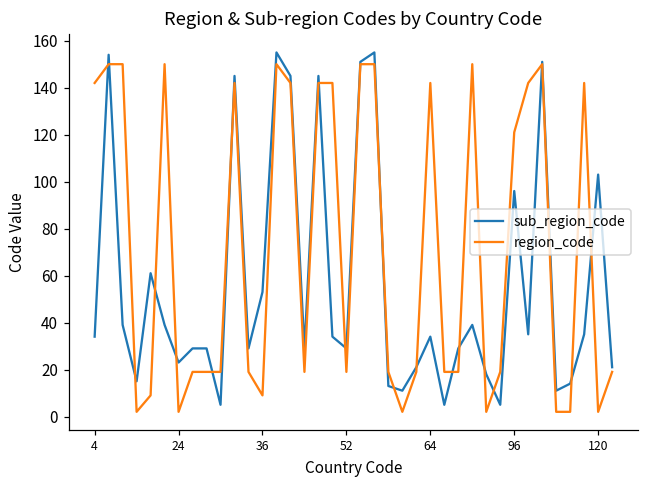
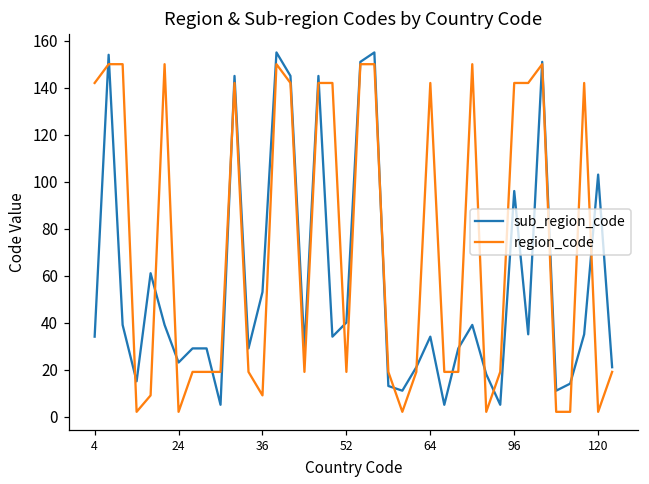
  {
    "sub_region_code": {
      "24": 23,
      "36": 53,
-     "52": 29,
+     "52": 40,
      "64": 34,
      "96": 96,
      "120": 103
    },
    "region_code": {
      "24": 2,
      "36": 9,
      "52": 19,
      "64": 142,
-     "96": 121,
+     "96": 142,
      "120": 2
    }
  }
